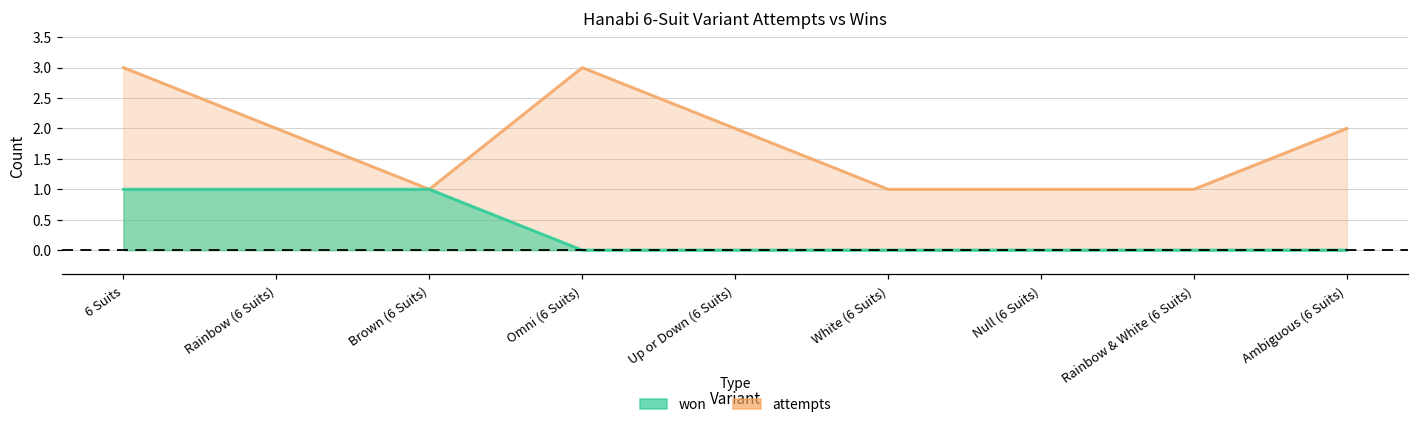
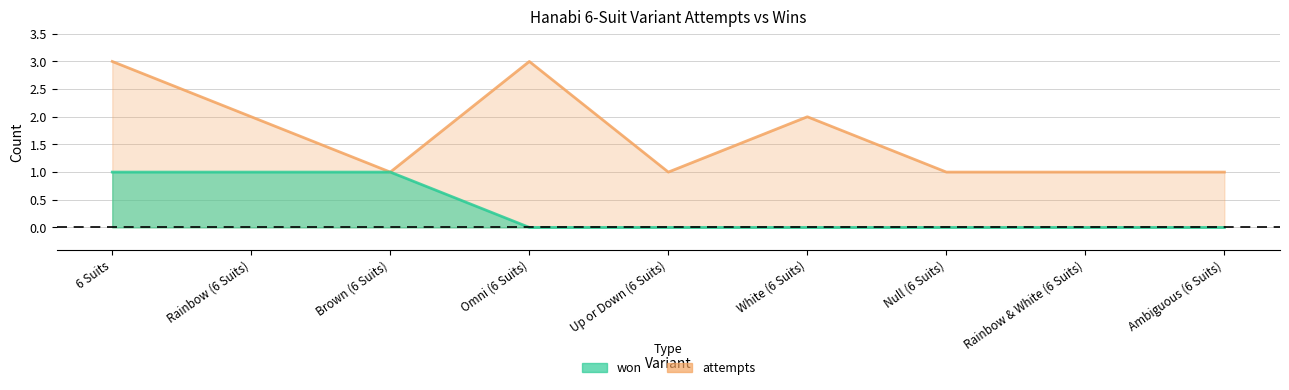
  {
    "attempts": {
      "6 Suits": 3,
      "Rainbow (6 Suits)": 2,
      "Omni (6 Suits)": 3,
-     "Up or Down (6 Suits)": 2,
-     "White (6 Suits)": 1,
+     "Up or Down (6 Suits)": 1,
+     "White (6 Suits)": 2,
      "Null (6 Suits)": 1,
      "Rainbow & White (6 Suits)": 1,
-     "Ambiguous (6 Suits)": 2
+     "Ambiguous (6 Suits)": 1
    },
    "won": {
      "6 Suits": 1,
      "Rainbow (6 Suits)": 1,
      "Omni (6 Suits)": 0,
      "Up or Down (6 Suits)": 0,
      "White (6 Suits)": 0,
      "Null (6 Suits)": 0,
      "Rainbow & White (6 Suits)": 0,
      "Ambiguous (6 Suits)": 0
    }
  }
